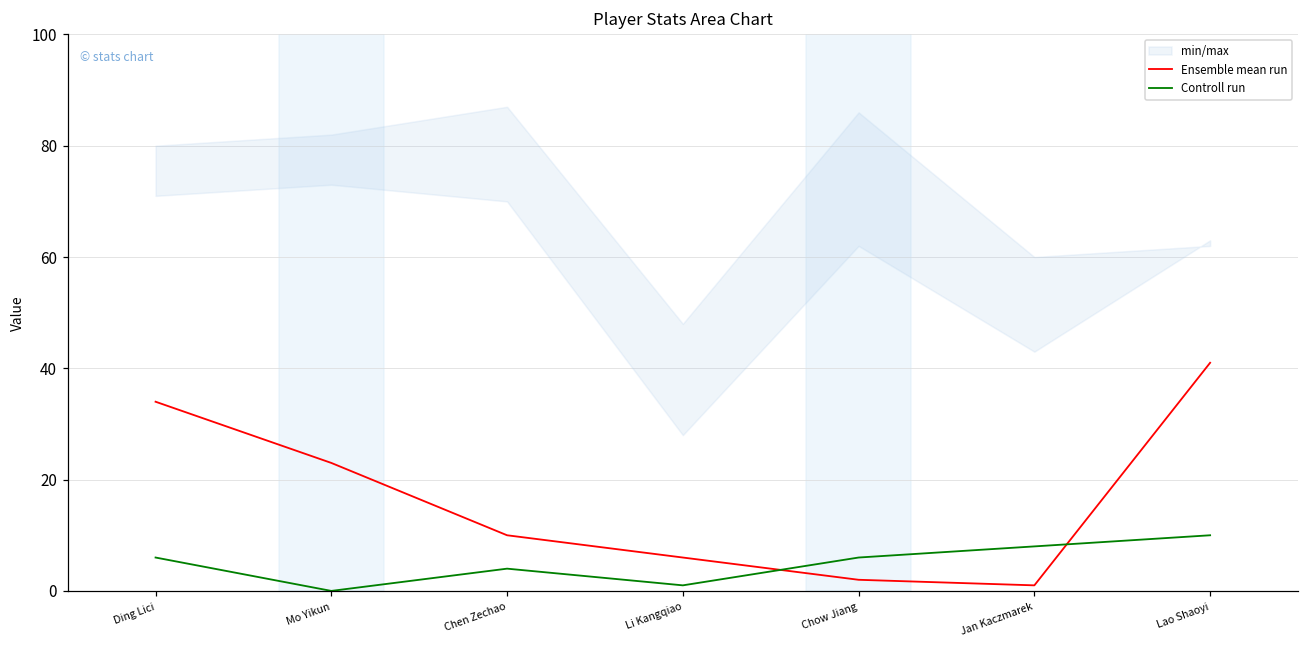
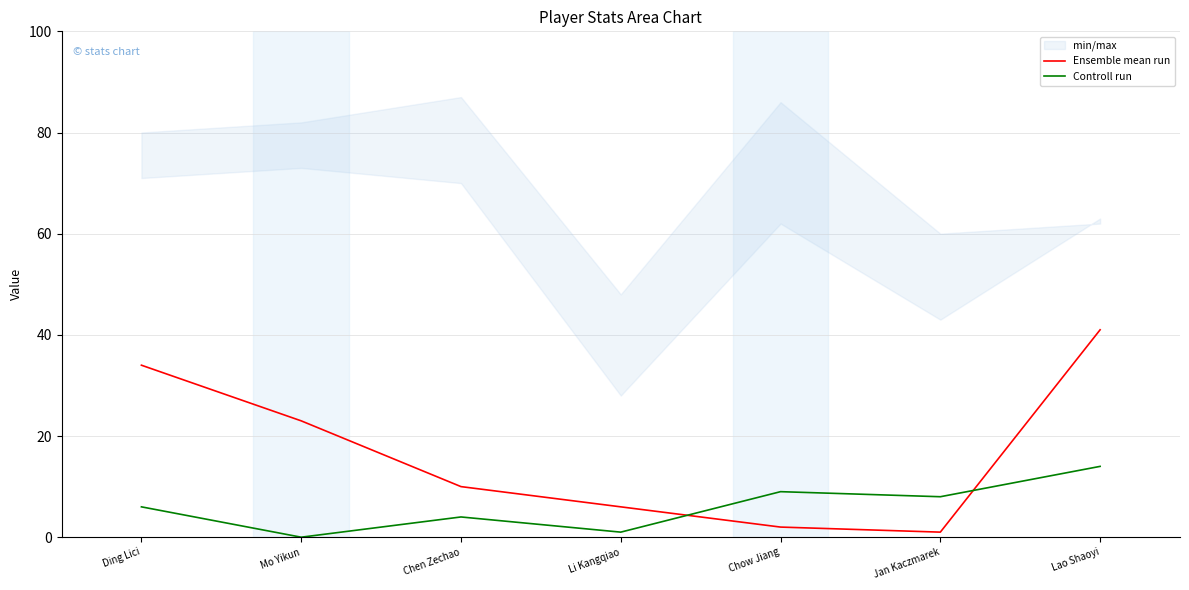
  {
    "Ensemble mean run": {
      "Ding Lici": 34,
      "Mo Yikun": 23,
      "Chen Zechao": 10,
      "Li Kangqiao": 6,
      "Chow Jiang": 2,
      "Jan Kaczmarek": 1,
      "Lao Shaoyi": 41
    },
    "Controll run": {
      "Ding Lici": 6,
      "Mo Yikun": 0,
      "Chen Zechao": 4,
      "Li Kangqiao": 1,
-     "Chow Jiang": 6,
+     "Chow Jiang": 9,
      "Jan Kaczmarek": 8,
-     "Lao Shaoyi": 10
+     "Lao Shaoyi": 14
    }
  }
